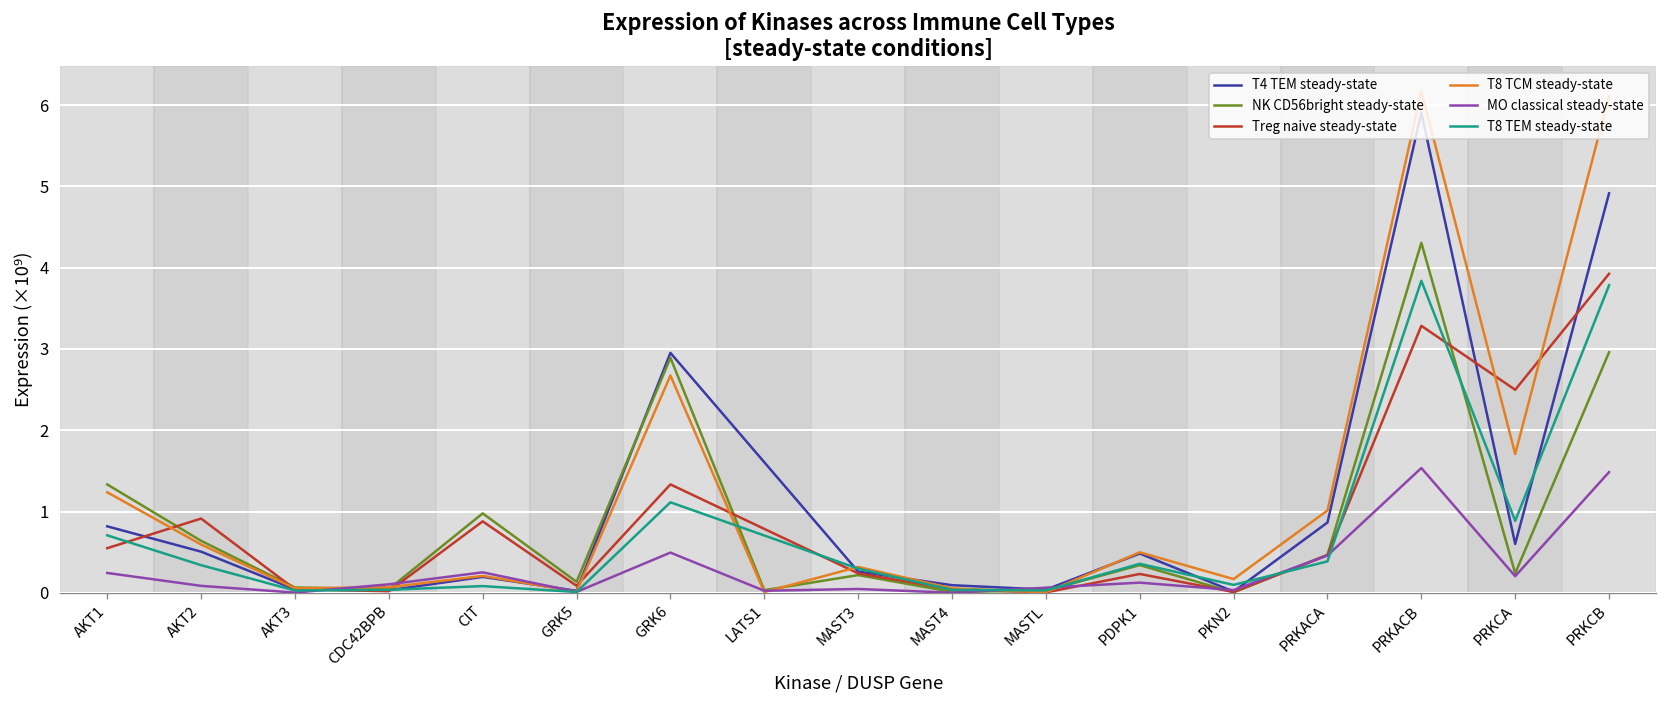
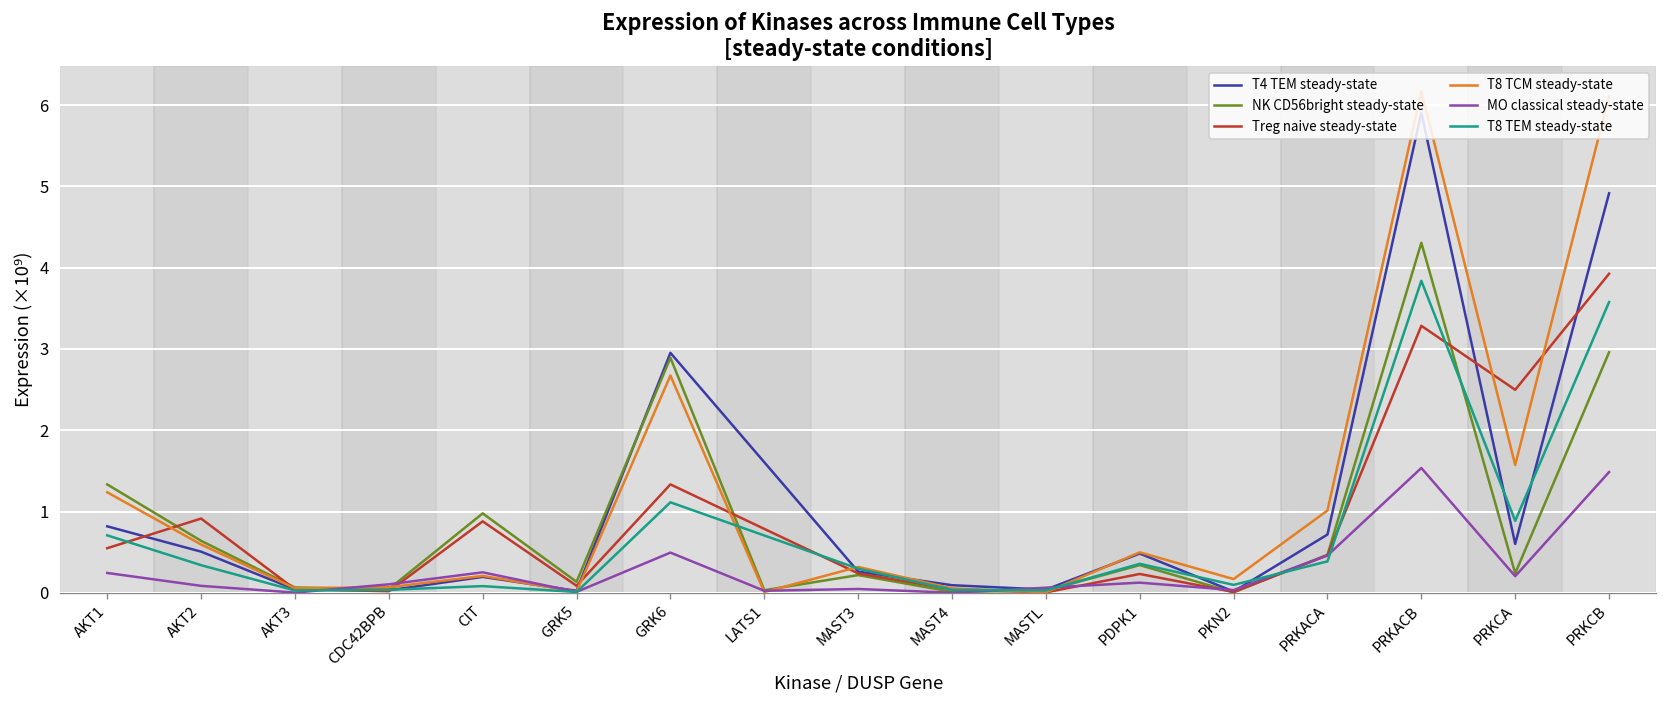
  {
    "T4 TEM steady-state": {
      "AKT1": 0.8,
      "AKT2": 0.5,
      "GRK6": 3.0,
      "MAST4": 0.1,
-     "PRKACA": 0.9,
+     "PRKACA": 0.7,
      "PRKCA": 0.6,
      "PRKCB": 4.9
    },
    "NK CD56bright steady-state": {
      "AKT1": 1.3,
      "AKT2": 0.6,
      "CIT": 1.0,
      "GRK5": 0.1,
      "GRK6": 2.9,
      "PRKACB": 4.3,
      "PRKCB": 3.0
    },
    "Treg naive steady-state": {
      "AKT1": 0.5,
      "AKT2": 0.9,
      "CIT": 0.9,
      "GRK5": 0.1,
      "GRK6": 1.3,
      "PDPK1": 0.2,
      "PRKACB": 3.3,
      "PRKCA": 2.5,
      "PRKCB": 3.9
    },
    "T8 TCM steady-state": {
      "AKT1": 1.2,
      "AKT2": 0.6,
      "GRK6": 2.7,
      "PKN2": 0.2,
      "PRKACA": 1.0,
-     "PRKCA": 1.7
+     "PRKCA": 1.6
    },
    "MO classical steady-state": {
      "AKT1": 0.2,
      "AKT2": 0.1,
      "CIT": 0.3,
      "GRK6": 0.5,
      "MAST3": 0.0,
      "PDPK1": 0.1,
      "PRKACB": 1.5,
      "PRKCB": 1.5
    },
    "T8 TEM steady-state": {
      "AKT1": 0.7,
      "AKT2": 0.3,
      "CIT": 0.1,
      "GRK6": 1.1,
      "PKN2": 0.1,
      "PRKACA": 0.4,
      "PRKACB": 3.8,
      "PRKCA": 0.9,
-     "PRKCB": 3.8
+     "PRKCB": 3.6
    }
  }
